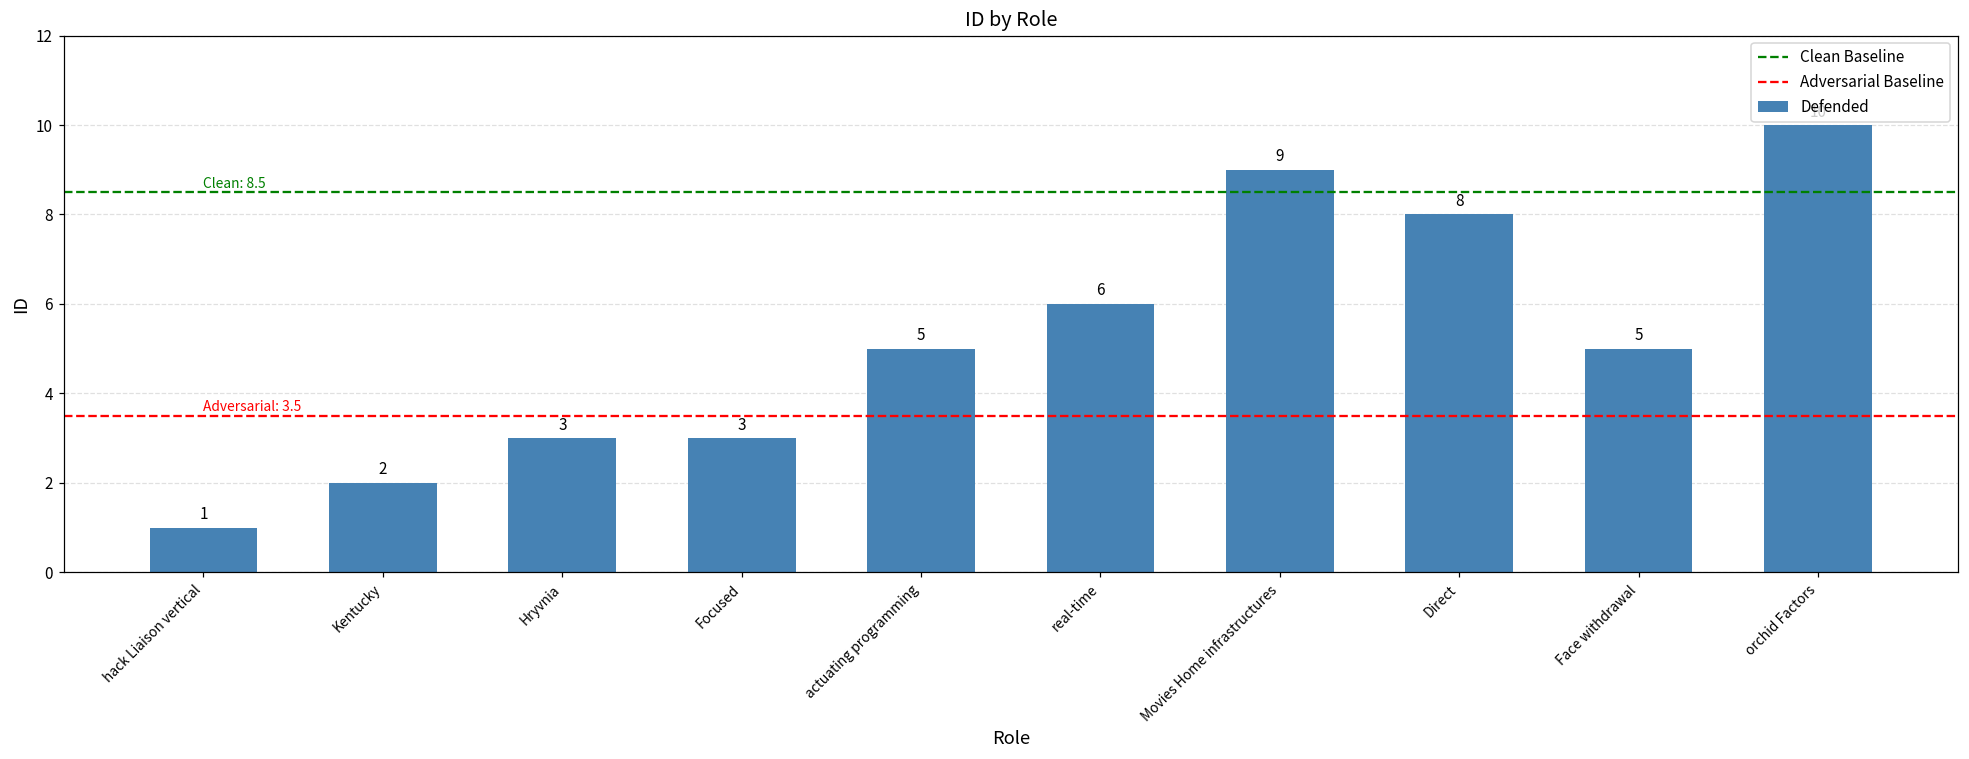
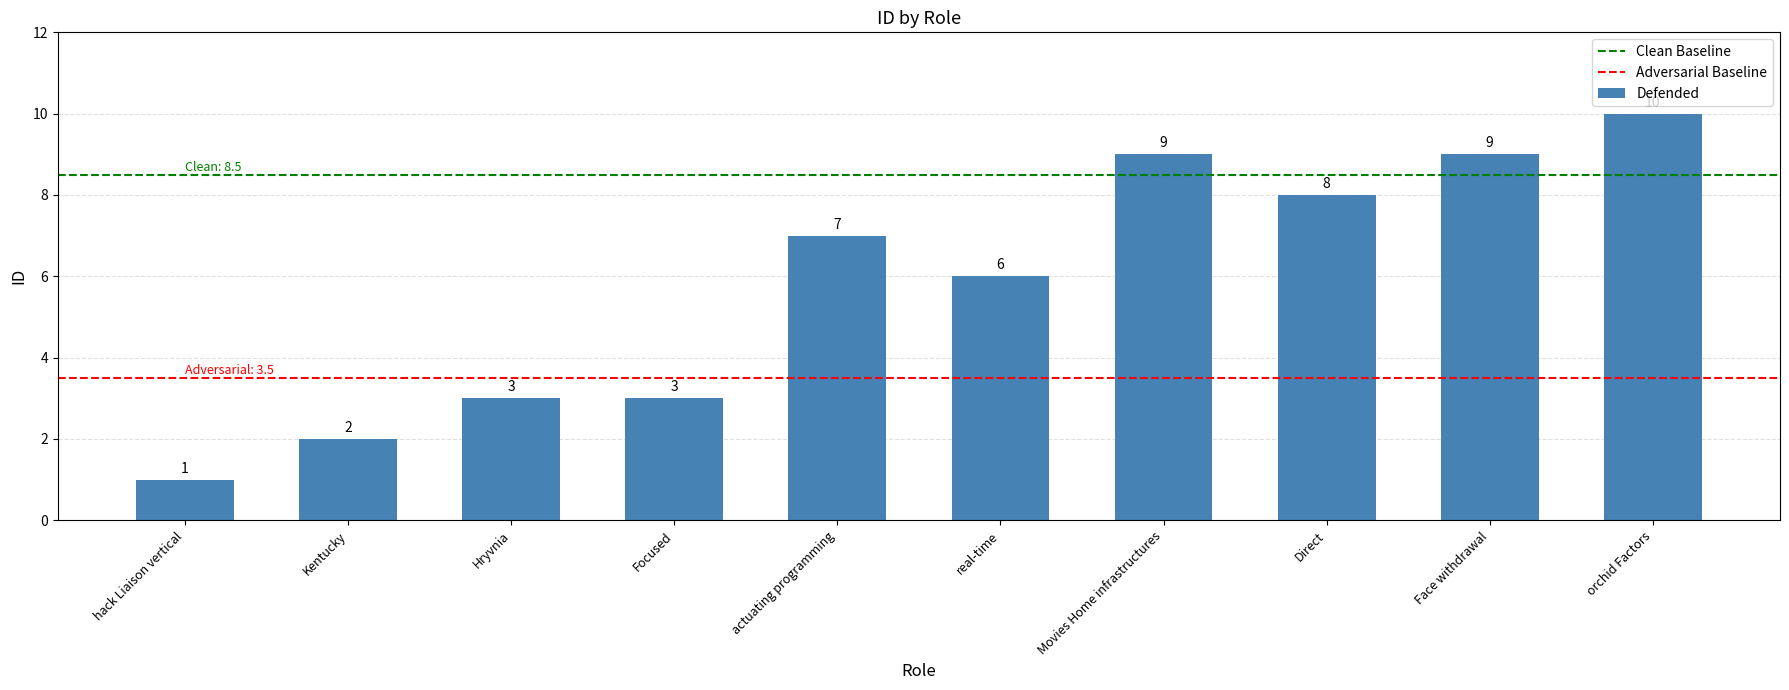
  {
    "hack Liaison vertical": 1,
    "Kentucky": 2,
    "Hryvnia": 3,
    "Focused": 3,
-   "actuating programming": 5,
+   "actuating programming": 7,
    "real-time": 6,
    "Movies Home infrastructures": 9,
    "Direct": 8,
-   "Face withdrawal": 5
+   "Face withdrawal": 9
  }
